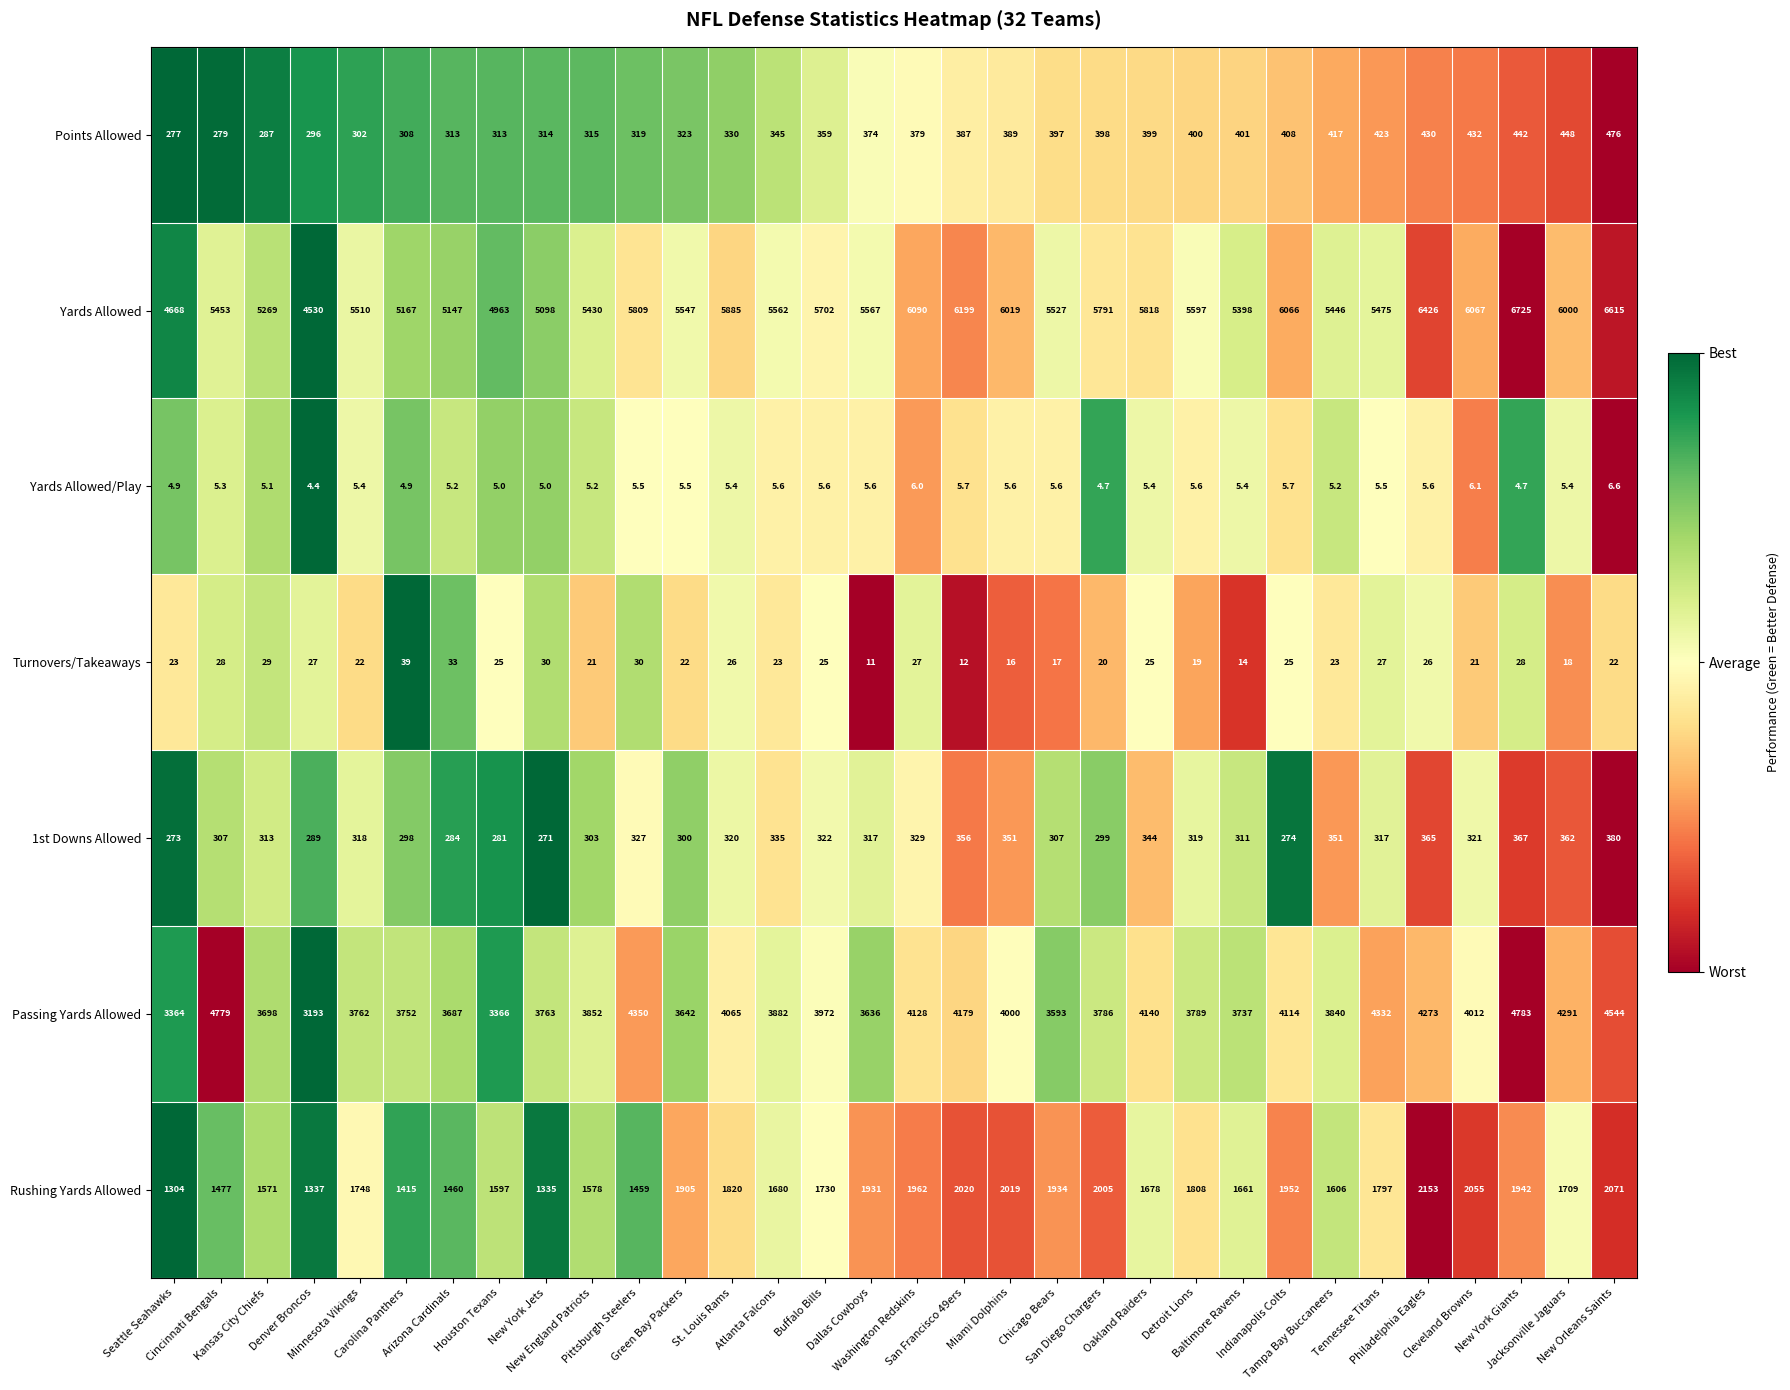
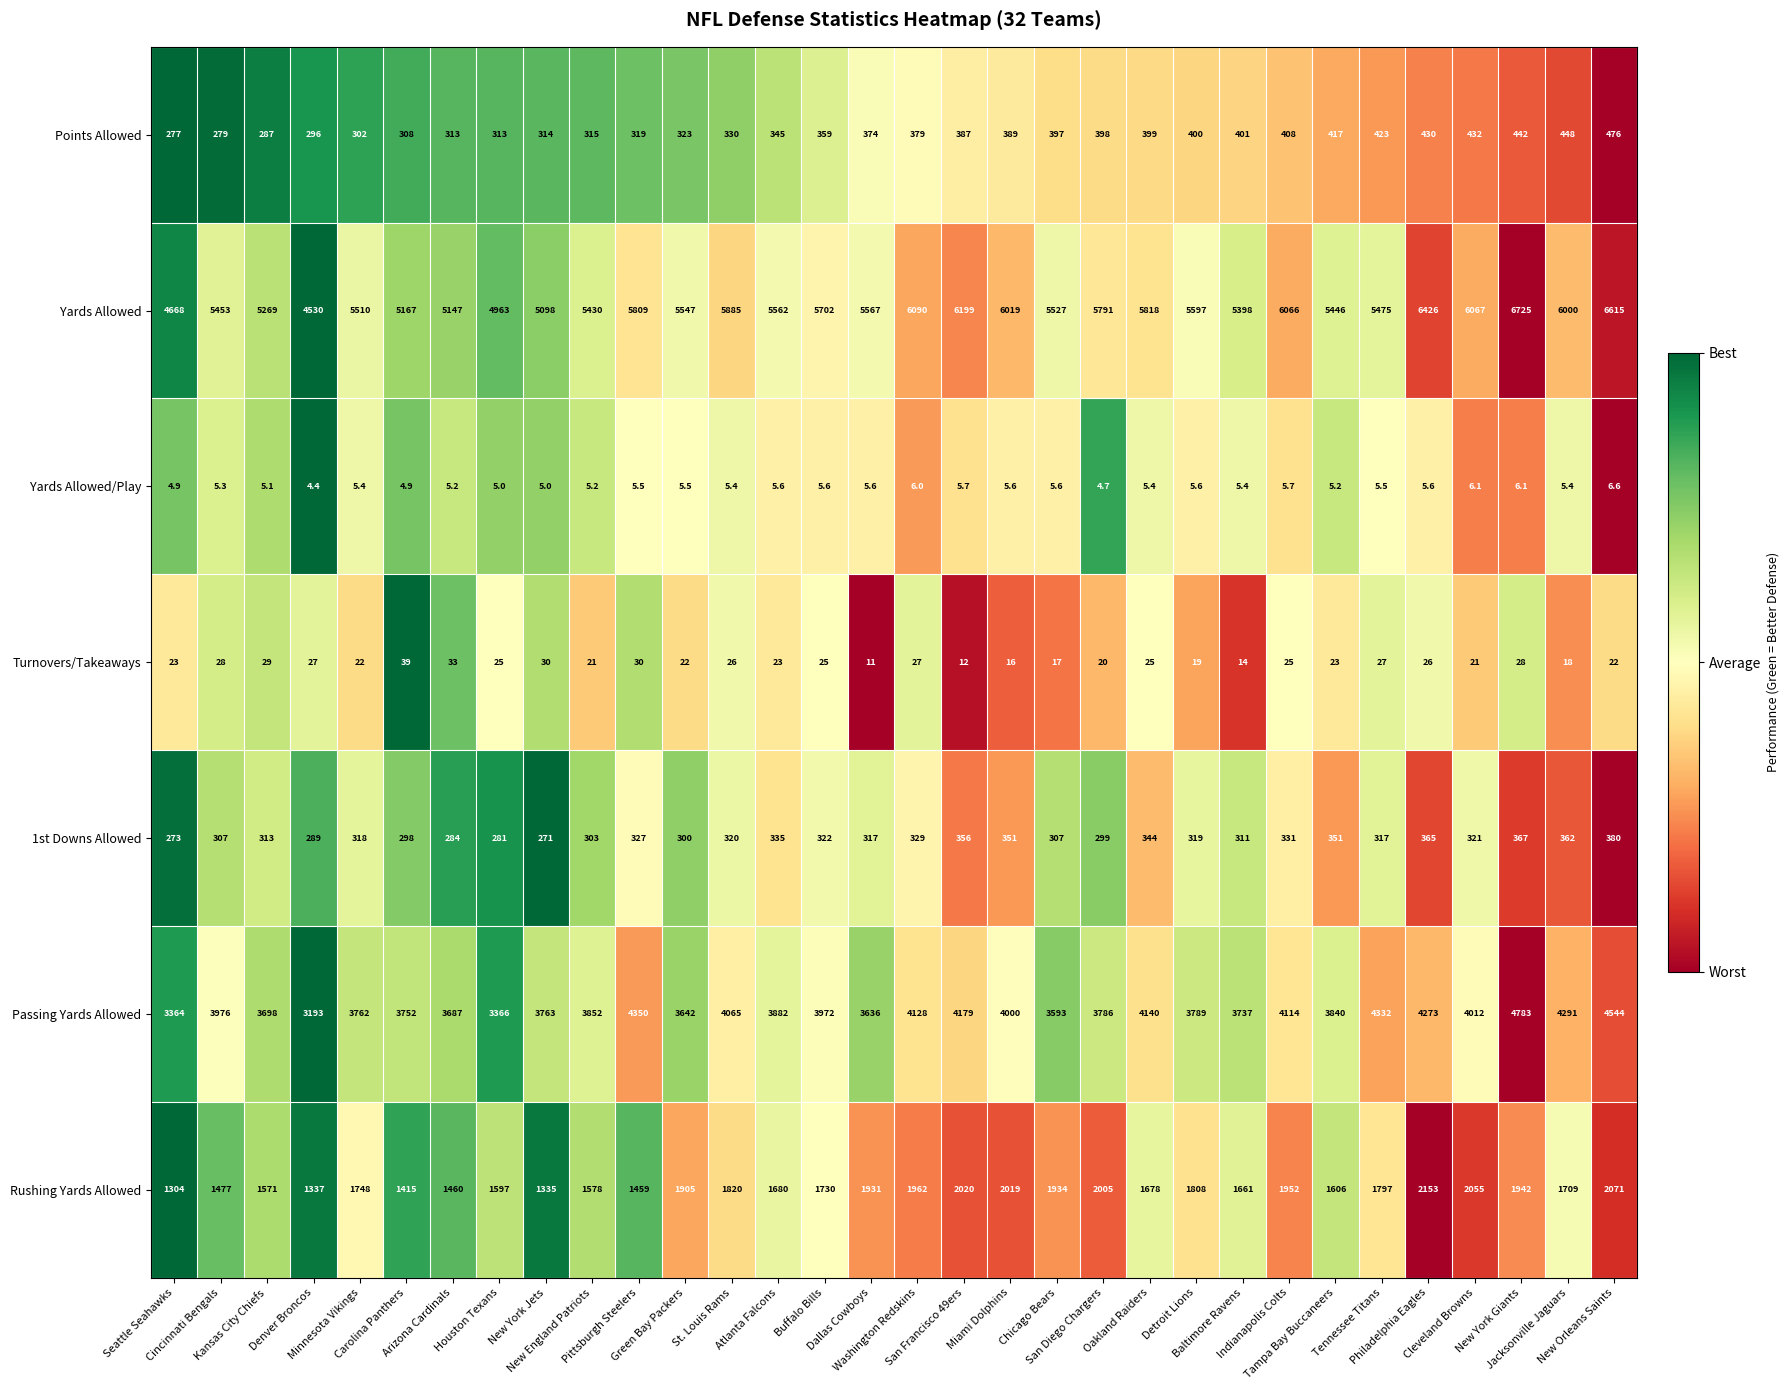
  {
    "Yards Allowed/Play": {
      "Seattle Seahawks": 4.9,
      "Cincinnati Bengals": 5.3,
      "Kansas City Chiefs": 5.1,
      "Denver Broncos": 4.4,
      "Minnesota Vikings": 5.4,
      "Carolina Panthers": 4.9,
      "Arizona Cardinals": 5.2,
      "Houston Texans": 5.0,
      "New York Jets": 5.0,
      "New England Patriots": 5.2,
      "Pittsburgh Steelers": 5.5,
      "Green Bay Packers": 5.5,
      "St. Louis Rams": 5.4,
      "Atlanta Falcons": 5.6,
      "Buffalo Bills": 5.6,
      "Dallas Cowboys": 5.6,
      "Washington Redskins": 6.0,
      "San Francisco 49ers": 5.7,
      "Miami Dolphins": 5.6,
      "Chicago Bears": 5.6,
      "San Diego Chargers": 4.7,
      "Oakland Raiders": 5.4,
      "Detroit Lions": 5.6,
      "Baltimore Ravens": 5.4,
      "Indianapolis Colts": 5.7,
      "Tampa Bay Buccaneers": 5.2,
      "Tennessee Titans": 5.5,
      "Philadelphia Eagles": 5.6,
      "Cleveland Browns": 6.1,
-     "New York Giants": 4.7,
+     "New York Giants": 6.1,
      "Jacksonville Jaguars": 5.4,
      "New Orleans Saints": 6.6
    },
    "1st Downs Allowed": {
      "Seattle Seahawks": 273,
      "Cincinnati Bengals": 307,
      "Kansas City Chiefs": 313,
      "Denver Broncos": 289,
      "Minnesota Vikings": 318,
      "Carolina Panthers": 298,
      "Arizona Cardinals": 284,
      "Houston Texans": 281,
      "New York Jets": 271,
      "New England Patriots": 303,
      "Pittsburgh Steelers": 327,
      "Green Bay Packers": 300,
      "St. Louis Rams": 320,
      "Atlanta Falcons": 335,
      "Buffalo Bills": 322,
      "Dallas Cowboys": 317,
      "Washington Redskins": 329,
      "San Francisco 49ers": 356,
      "Miami Dolphins": 351,
      "Chicago Bears": 307,
      "San Diego Chargers": 299,
      "Oakland Raiders": 344,
      "Detroit Lions": 319,
      "Baltimore Ravens": 311,
-     "Indianapolis Colts": 274,
+     "Indianapolis Colts": 331,
      "Tampa Bay Buccaneers": 351,
      "Tennessee Titans": 317,
      "Philadelphia Eagles": 365,
      "Cleveland Browns": 321,
      "New York Giants": 367,
      "Jacksonville Jaguars": 362,
      "New Orleans Saints": 380
    },
    "Passing Yards Allowed": {
      "Seattle Seahawks": 3364,
-     "Cincinnati Bengals": 4779,
+     "Cincinnati Bengals": 3976,
      "Kansas City Chiefs": 3698,
      "Denver Broncos": 3193,
      "Minnesota Vikings": 3762,
      "Carolina Panthers": 3752,
      "Arizona Cardinals": 3687,
      "Houston Texans": 3366,
      "New York Jets": 3763,
      "New England Patriots": 3852,
      "Pittsburgh Steelers": 4350,
      "Green Bay Packers": 3642,
      "St. Louis Rams": 4065,
      "Atlanta Falcons": 3882,
      "Buffalo Bills": 3972,
      "Dallas Cowboys": 3636,
      "Washington Redskins": 4128,
      "San Francisco 49ers": 4179,
      "Miami Dolphins": 4000,
      "Chicago Bears": 3593,
      "San Diego Chargers": 3786,
      "Oakland Raiders": 4140,
      "Detroit Lions": 3789,
      "Baltimore Ravens": 3737,
      "Indianapolis Colts": 4114,
      "Tampa Bay Buccaneers": 3840,
      "Tennessee Titans": 4332,
      "Philadelphia Eagles": 4273,
      "Cleveland Browns": 4012,
      "New York Giants": 4783,
      "Jacksonville Jaguars": 4291,
      "New Orleans Saints": 4544
    }
  }
